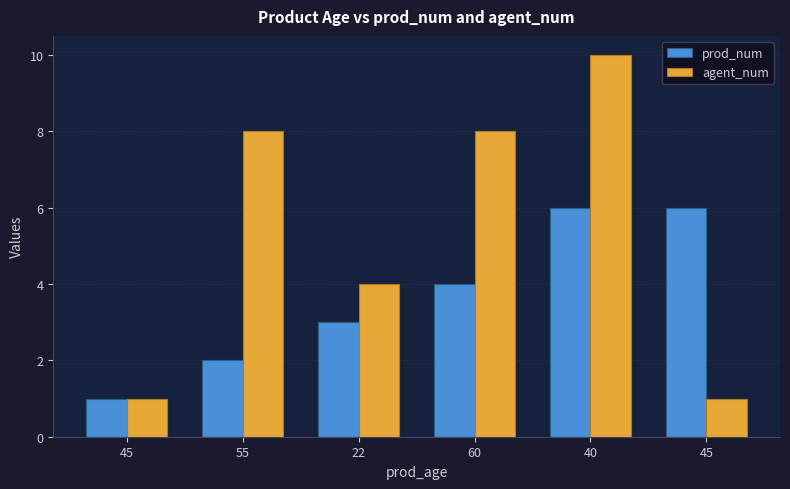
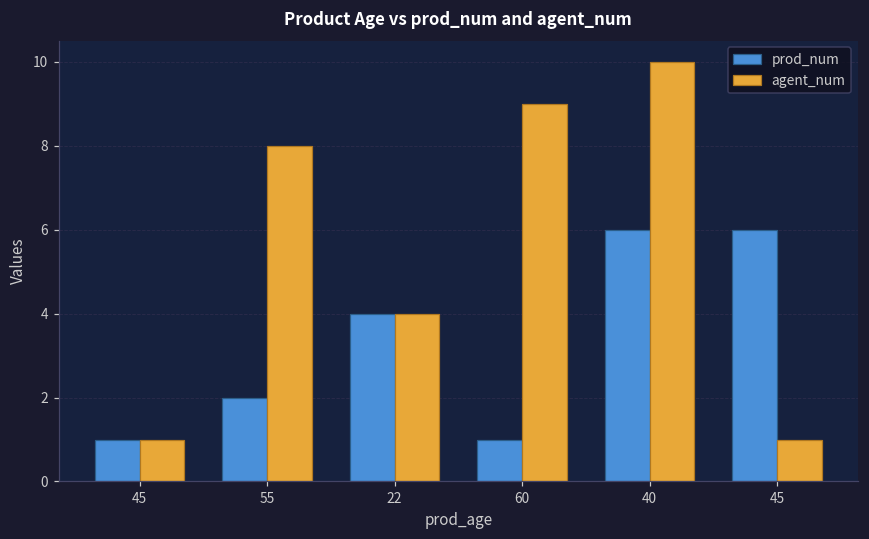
  {
    "prod_num": {
      "55": 2,
-     "22": 3,
-     "60": 4,
+     "22": 4,
+     "60": 1,
      "40": 6
    },
    "agent_num": {
      "55": 8,
      "22": 4,
-     "60": 8,
+     "60": 9,
      "40": 10
    }
  }
